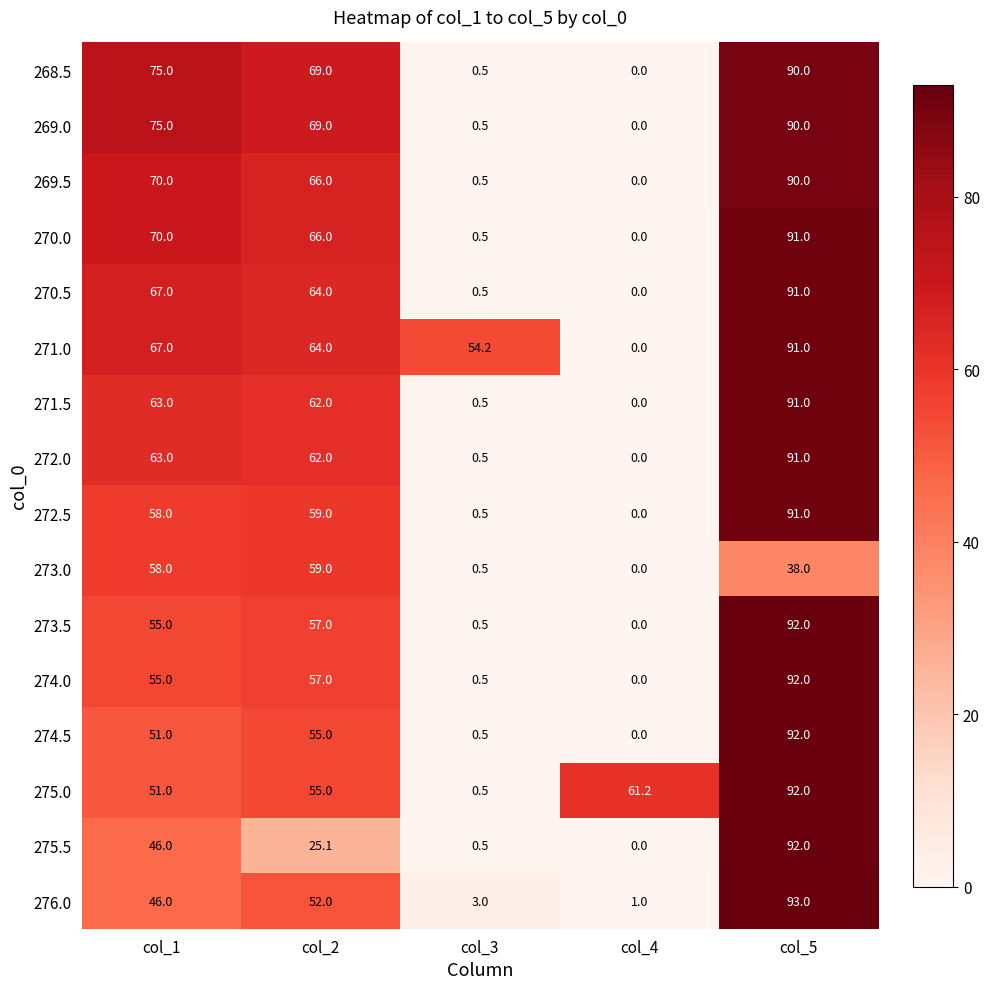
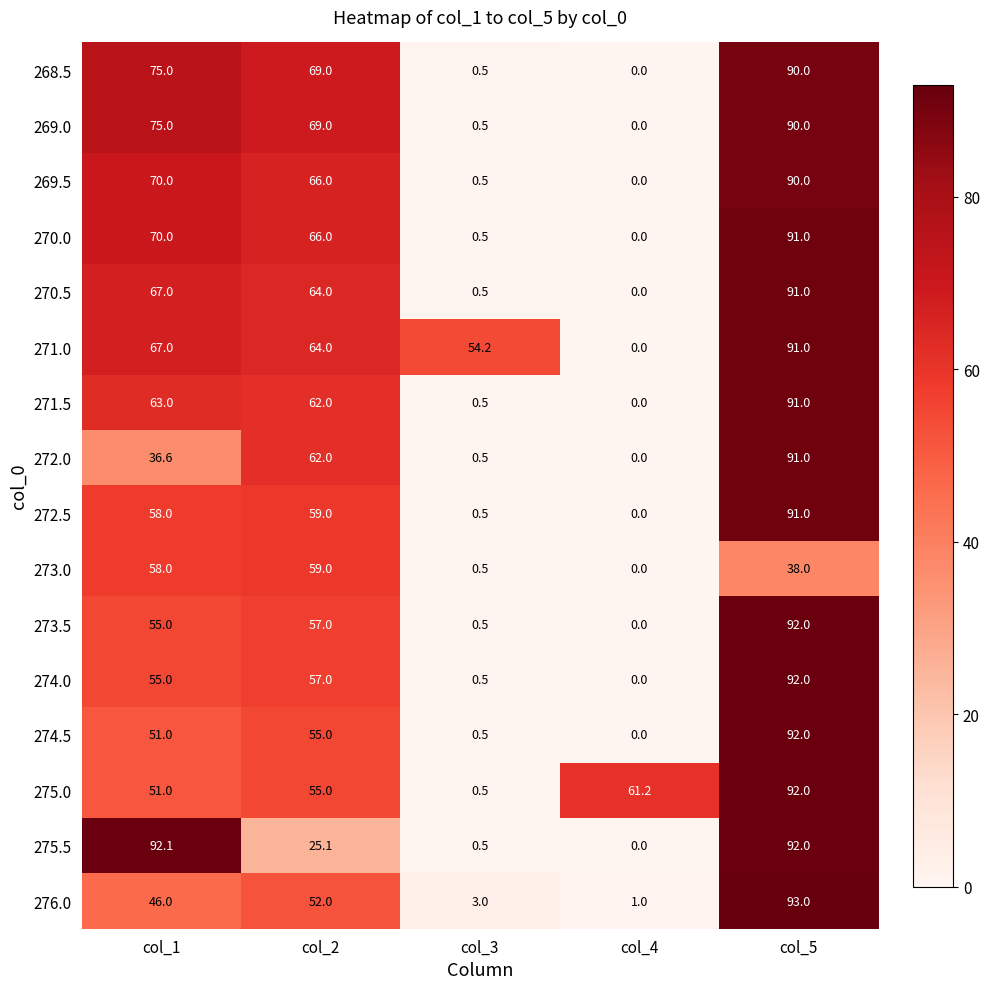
  {
    "268.5": {
      "col_1": 75.0,
      "col_2": 69.0,
      "col_3": 0.5,
      "col_4": 0.0,
      "col_5": 90.0
    },
    "269.0": {
      "col_1": 75.0,
      "col_2": 69.0,
      "col_3": 0.5,
      "col_4": 0.0,
      "col_5": 90.0
    },
    "269.5": {
      "col_1": 70.0,
      "col_2": 66.0,
      "col_3": 0.5,
      "col_4": 0.0,
      "col_5": 90.0
    },
    "270.0": {
      "col_1": 70.0,
      "col_2": 66.0,
      "col_3": 0.5,
      "col_4": 0.0,
      "col_5": 91.0
    },
    "270.5": {
      "col_1": 67.0,
      "col_2": 64.0,
      "col_3": 0.5,
      "col_4": 0.0,
      "col_5": 91.0
    },
    "271.0": {
      "col_1": 67.0,
      "col_2": 64.0,
      "col_3": 54.2,
      "col_4": 0.0,
      "col_5": 91.0
    },
    "271.5": {
      "col_1": 63.0,
      "col_2": 62.0,
      "col_3": 0.5,
      "col_4": 0.0,
      "col_5": 91.0
    },
    "272.0": {
-     "col_1": 63.0,
+     "col_1": 36.6,
      "col_2": 62.0,
      "col_3": 0.5,
      "col_4": 0.0,
      "col_5": 91.0
    },
    "272.5": {
      "col_1": 58.0,
      "col_2": 59.0,
      "col_3": 0.5,
      "col_4": 0.0,
      "col_5": 91.0
    },
    "273.0": {
      "col_1": 58.0,
      "col_2": 59.0,
      "col_3": 0.5,
      "col_4": 0.0,
      "col_5": 38.0
    },
    "273.5": {
      "col_1": 55.0,
      "col_2": 57.0,
      "col_3": 0.5,
      "col_4": 0.0,
      "col_5": 92.0
    },
    "274.0": {
      "col_1": 55.0,
      "col_2": 57.0,
      "col_3": 0.5,
      "col_4": 0.0,
      "col_5": 92.0
    },
    "274.5": {
      "col_1": 51.0,
      "col_2": 55.0,
      "col_3": 0.5,
      "col_4": 0.0,
      "col_5": 92.0
    },
    "275.0": {
      "col_1": 51.0,
      "col_2": 55.0,
      "col_3": 0.5,
      "col_4": 61.2,
      "col_5": 92.0
    },
    "275.5": {
-     "col_1": 46.0,
+     "col_1": 92.1,
      "col_2": 25.1,
      "col_3": 0.5,
      "col_4": 0.0,
      "col_5": 92.0
    },
    "276.0": {
      "col_1": 46.0,
      "col_2": 52.0,
      "col_3": 3.0,
      "col_4": 1.0,
      "col_5": 93.0
    }
  }
